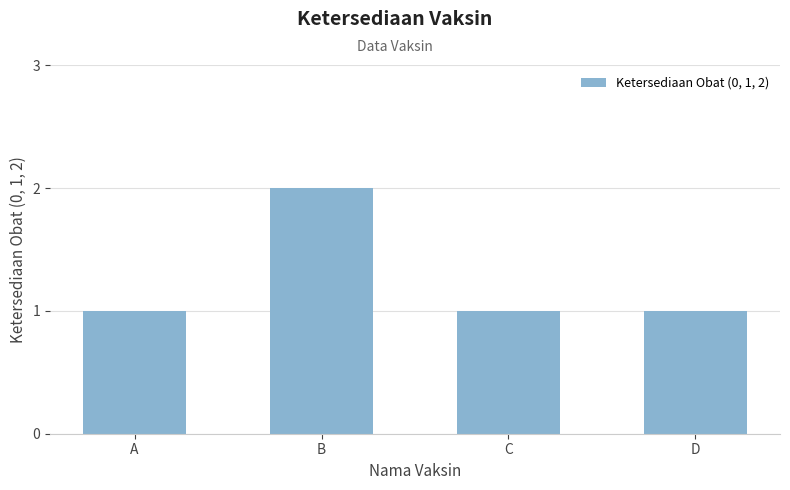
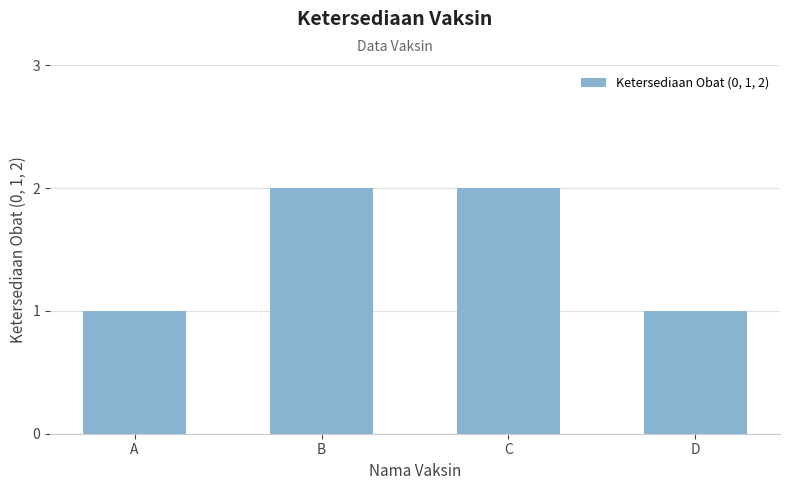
  {
    "A": 1,
    "B": 2,
-   "C": 1,
+   "C": 2,
    "D": 1
  }
